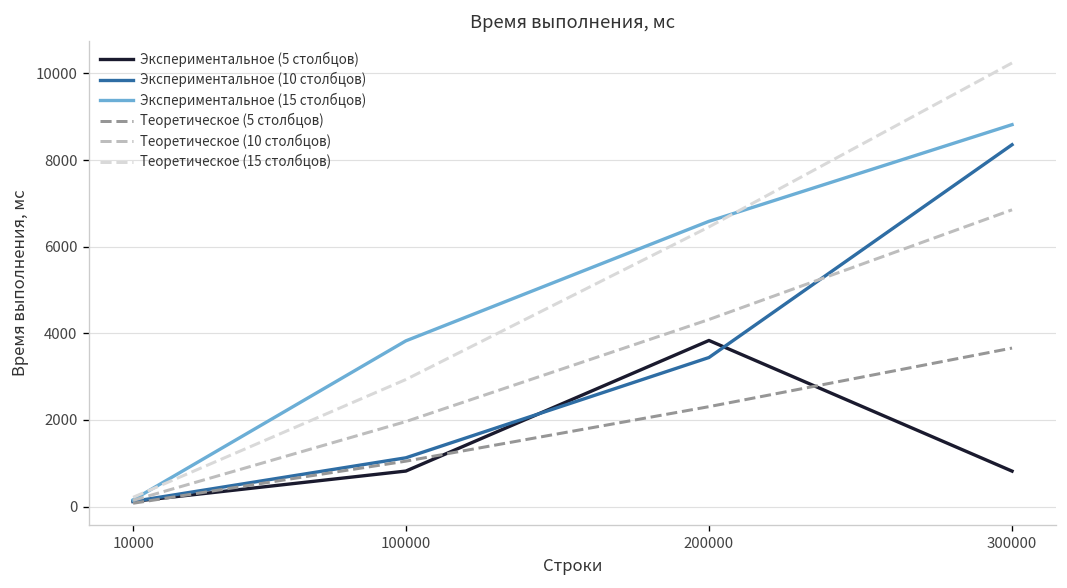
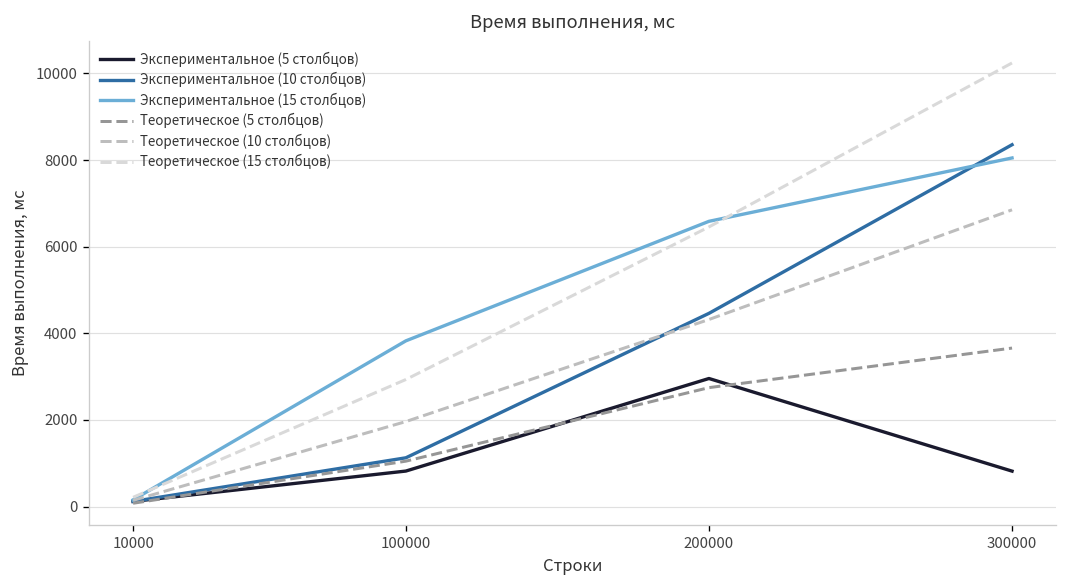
  {
    "Экспериментальное (5 столбцов)": {
      "100000": 800,
-     "200000": 3800,
+     "200000": 3000,
      "300000": 800
    },
    "Экспериментальное (10 столбцов)": {
      "100000": 1100,
-     "200000": 3400,
+     "200000": 4500,
      "300000": 8400
    },
    "Экспериментальное (15 столбцов)": {
      "100000": 3800,
      "200000": 6600,
-     "300000": 8800
+     "300000": 8000
    },
    "Теоретическое (5 столбцов)": {
      "100000": 1000,
-     "200000": 2300,
+     "200000": 2700,
      "300000": 3700
    }
  }
